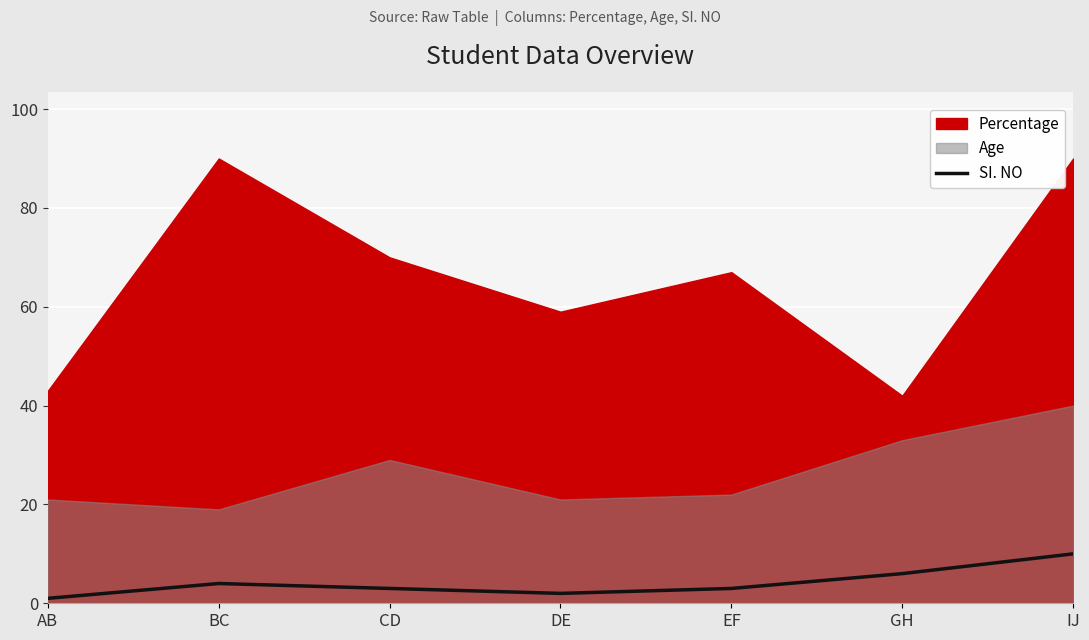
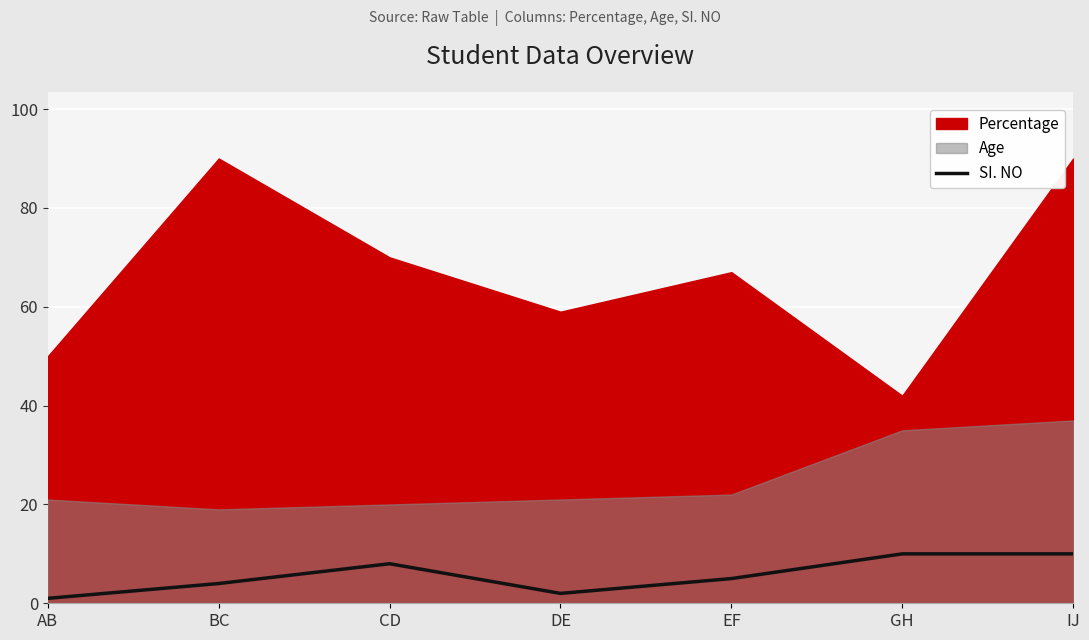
  {
    "Percentage": {
-     "AB": 43,
+     "AB": 50,
      "BC": 90,
      "CD": 70,
      "DE": 59,
      "EF": 67,
      "GH": 42,
      "IJ": 90
    },
    "SI. NO": {
      "AB": 1,
      "BC": 4,
-     "CD": 3,
+     "CD": 8,
      "DE": 2,
-     "EF": 3,
-     "GH": 6,
+     "EF": 5,
+     "GH": 10,
      "IJ": 10
    },
    "Age": {
      "AB": 21,
      "BC": 19,
-     "CD": 29,
+     "CD": 20,
      "DE": 21,
      "EF": 22,
-     "GH": 33,
-     "IJ": 40
+     "GH": 35,
+     "IJ": 37
    }
  }
